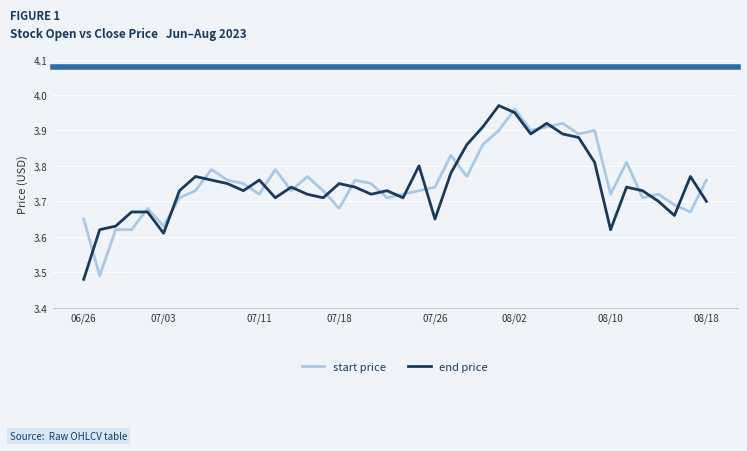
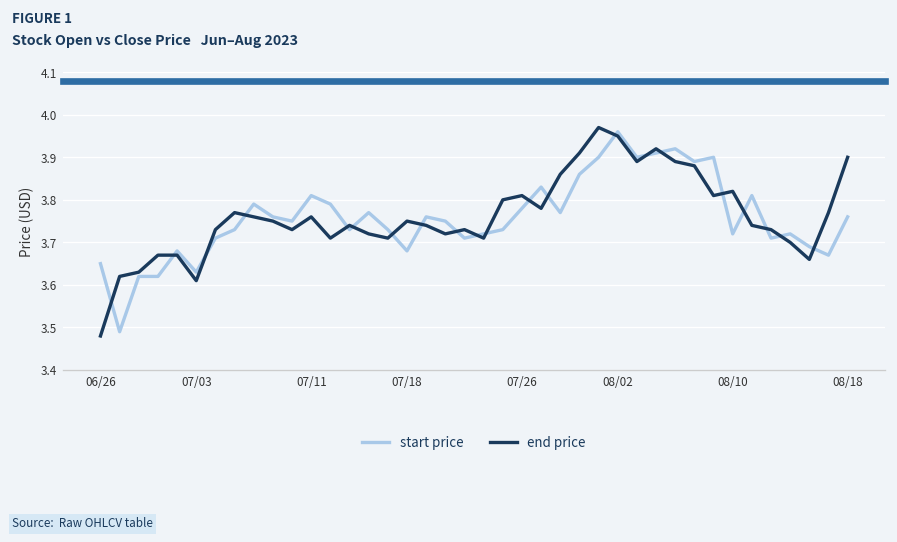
  {
    "start price": {
      "06/26": 3.65,
      "07/03": 3.63,
-     "07/11": 3.72,
+     "07/11": 3.81,
      "07/18": 3.68,
-     "07/26": 3.74,
+     "07/26": 3.78,
      "08/02": 3.96,
      "08/10": 3.72,
      "08/18": 3.76
    },
    "end price": {
      "06/26": 3.48,
      "07/03": 3.61,
      "07/11": 3.76,
      "07/18": 3.75,
-     "07/26": 3.65,
+     "07/26": 3.81,
      "08/02": 3.95,
-     "08/10": 3.62,
-     "08/18": 3.7
+     "08/10": 3.82,
+     "08/18": 3.9
    }
  }
